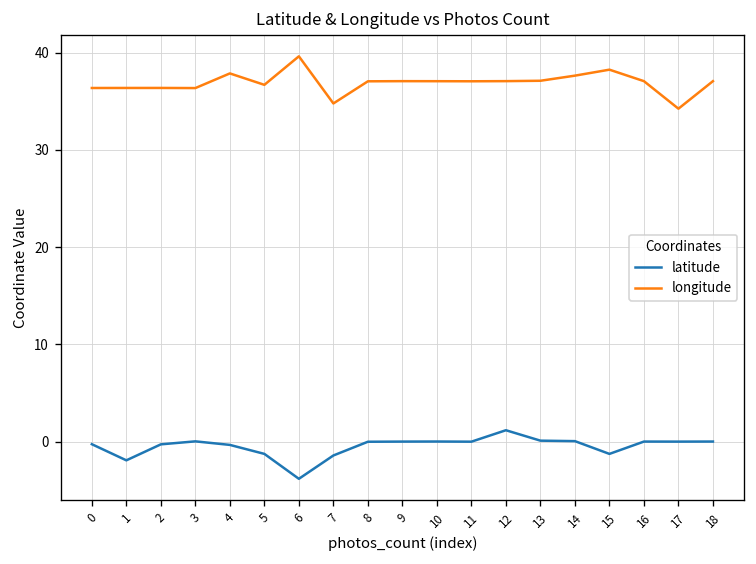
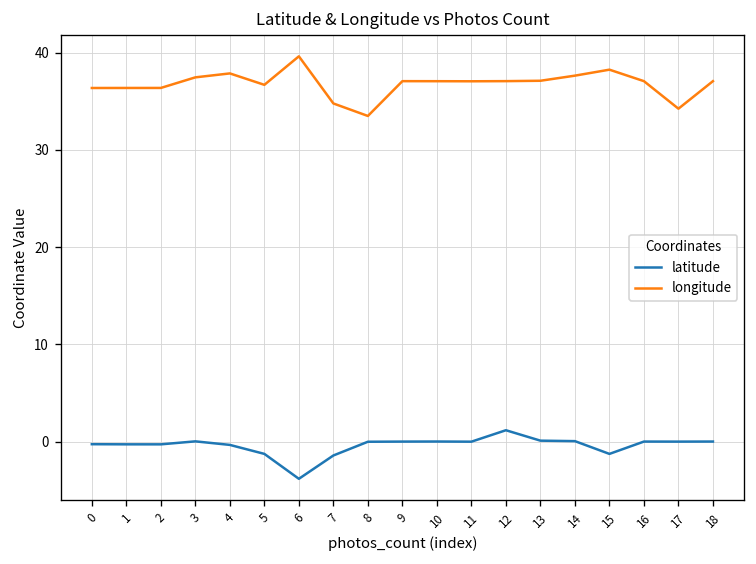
  {
    "latitude": {
      "0": 0,
-     "1": -2,
+     "1": 0,
      "2": 0,
      "3": 0,
      "4": 0,
      "5": -1,
      "6": -4,
      "7": -1,
      "8": 0,
      "9": 0,
      "10": 0,
      "11": 0,
      "12": 1,
      "13": 0,
      "14": 0,
      "15": -1,
      "16": 0,
      "17": 0,
      "18": 0
    },
    "longitude": {
      "0": 36,
      "1": 36,
      "2": 36,
-     "3": 36,
+     "3": 37,
      "4": 38,
      "5": 37,
      "6": 40,
      "7": 35,
-     "8": 37,
+     "8": 33,
      "9": 37,
      "10": 37,
      "11": 37,
      "12": 37,
      "13": 37,
      "14": 38,
      "15": 38,
      "16": 37,
      "17": 34,
      "18": 37
    }
  }
